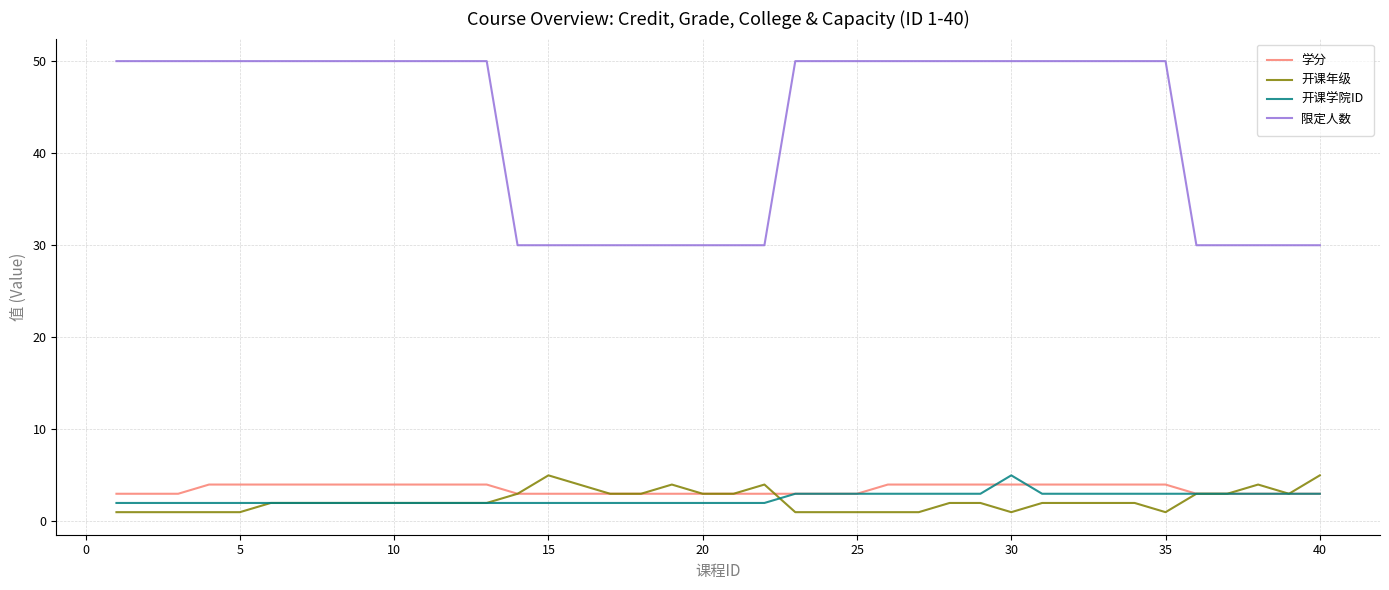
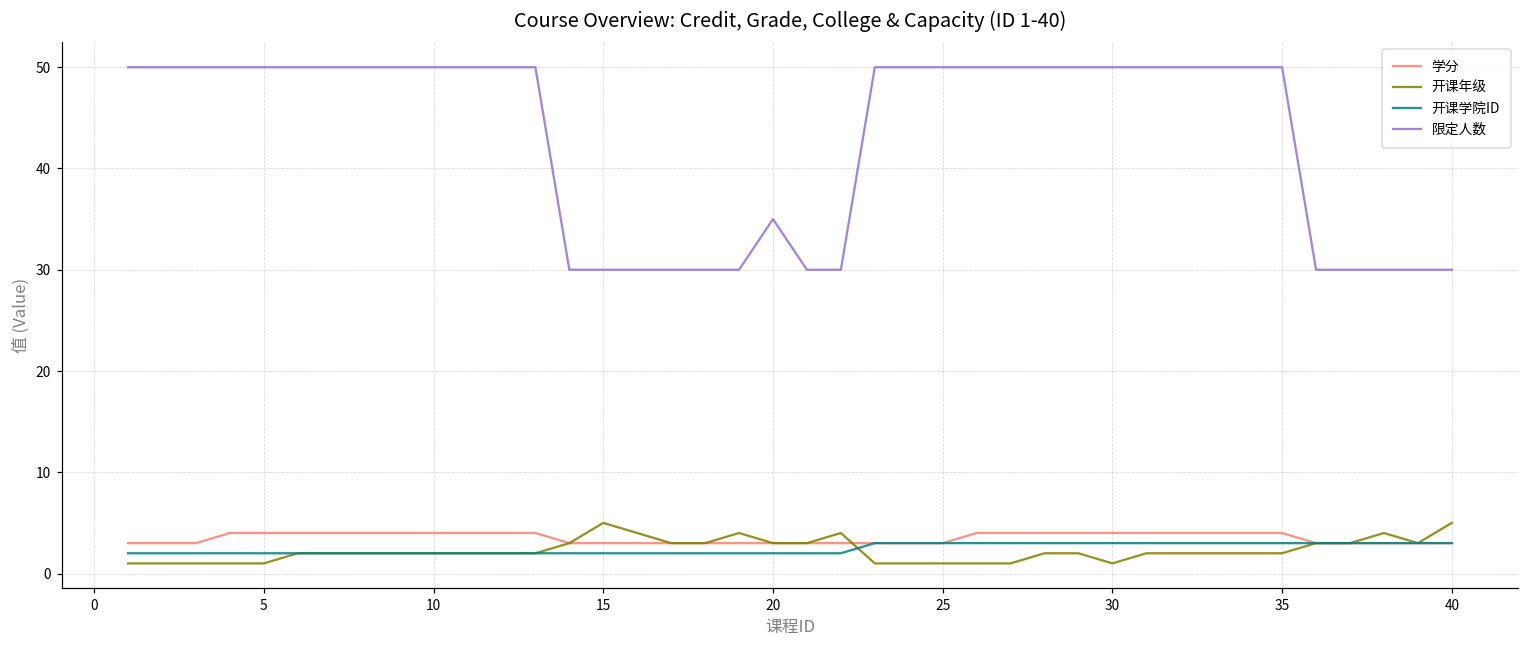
  {
    "学分": {
      "5": 4,
      "10": 4,
      "15": 3,
      "30": 4,
      "35": 4
    },
    "开课年级": {
      "5": 1,
      "15": 5,
      "25": 1,
      "30": 1,
-     "35": 1,
+     "35": 2,
      "40": 5
    },
    "开课学院ID": {
      "5": 2,
      "15": 2,
      "20": 2,
-     "30": 5,
+     "30": 3,
      "35": 3
    },
    "限定人数": {
      "5": 50,
      "10": 50,
      "15": 30,
-     "20": 30,
+     "20": 35,
      "25": 50,
      "30": 50,
      "35": 50,
      "40": 30
    }
  }
